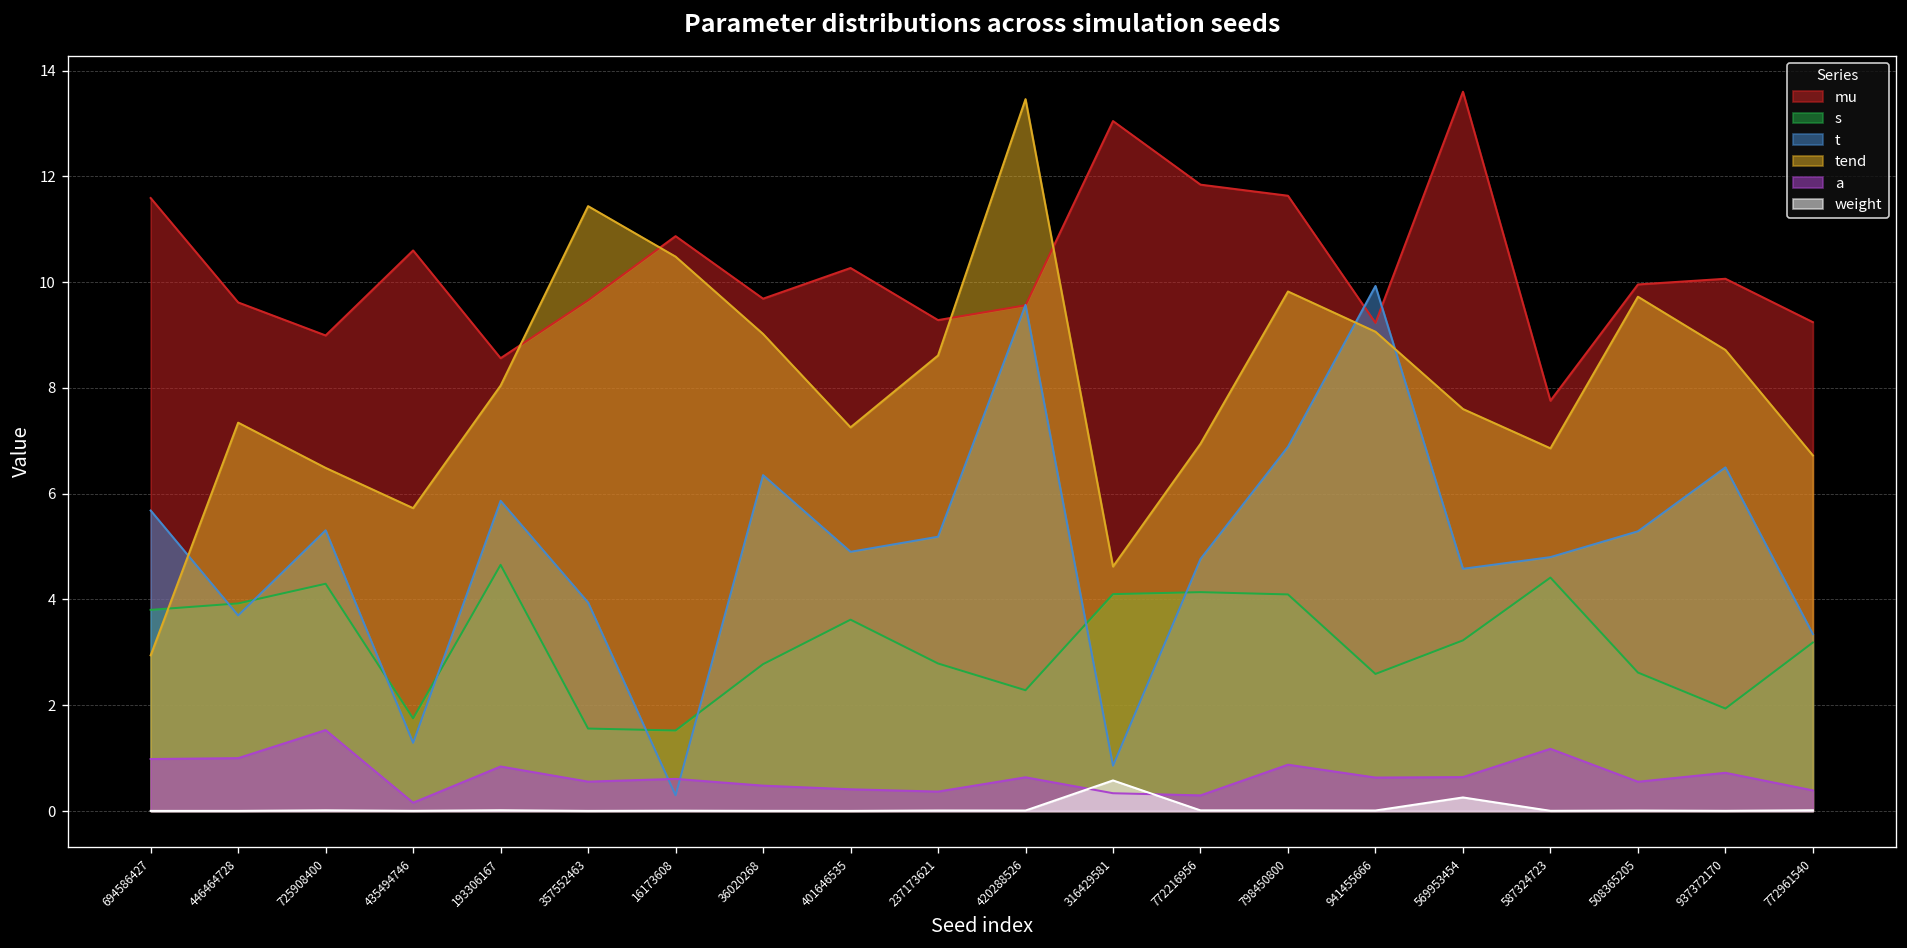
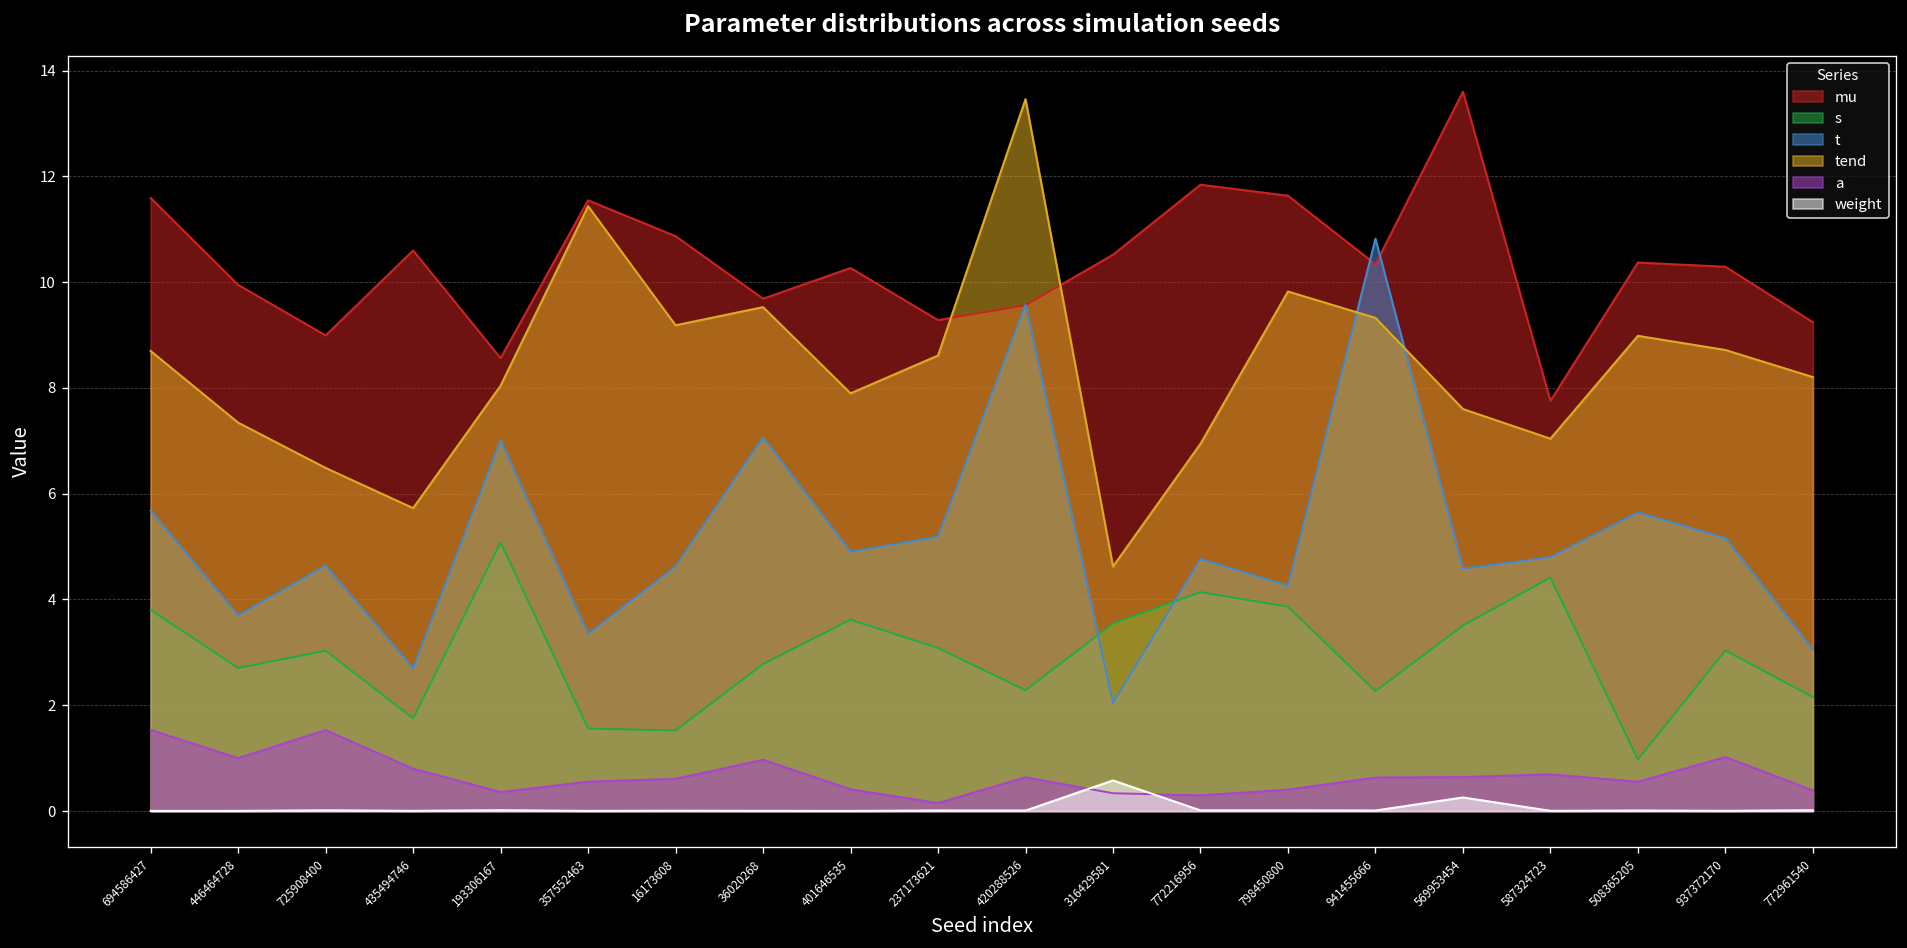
  {
    "mu": {
      "694586427": 11.6,
-     "446464728": 9.6,
+     "446464728": 9.9,
      "725908400": 9.0,
      "435494746": 10.6,
      "193306167": 8.6,
-     "357552463": 9.7,
+     "357552463": 11.5,
      "16173608": 10.9,
      "36020268": 9.7,
      "401646535": 10.3,
      "237173621": 9.3,
-     "316429581": 13.0,
+     "316429581": 10.5,
      "772216956": 11.8,
      "798450800": 11.6,
-     "941455666": 9.2,
+     "941455666": 10.3,
      "569953454": 13.6,
      "587324723": 7.8,
-     "508365205": 10.0,
-     "937372170": 10.1,
+     "508365205": 10.4,
+     "937372170": 10.3,
      "772961540": 9.2
    },
    "s": {
      "694586427": 3.8,
-     "446464728": 3.9,
-     "725908400": 4.3,
+     "446464728": 2.7,
+     "725908400": 3.0,
      "435494746": 1.8,
-     "193306167": 4.7,
+     "193306167": 5.1,
      "357552463": 1.6,
      "16173608": 1.5,
      "36020268": 2.8,
      "401646535": 3.6,
-     "237173621": 2.8,
+     "237173621": 3.1,
      "420288526": 2.3,
-     "316429581": 4.1,
+     "316429581": 3.5,
      "772216956": 4.1,
-     "798450800": 4.1,
-     "941455666": 2.6,
-     "569953454": 3.2,
+     "798450800": 3.9,
+     "941455666": 2.3,
+     "569953454": 3.5,
      "587324723": 4.4,
-     "508365205": 2.6,
-     "937372170": 1.9,
-     "772961540": 3.2
+     "508365205": 1.0,
+     "937372170": 3.0,
+     "772961540": 2.2
    },
    "t": {
      "694586427": 5.7,
      "446464728": 3.7,
-     "725908400": 5.3,
-     "435494746": 1.3,
-     "193306167": 5.9,
-     "357552463": 3.9,
-     "16173608": 0.3,
-     "36020268": 6.4,
+     "725908400": 4.6,
+     "435494746": 2.7,
+     "193306167": 7.0,
+     "357552463": 3.3,
+     "16173608": 4.6,
+     "36020268": 7.1,
      "401646535": 4.9,
      "237173621": 5.2,
-     "316429581": 0.9,
+     "316429581": 2.0,
      "772216956": 4.8,
-     "798450800": 6.9,
-     "941455666": 9.9,
+     "798450800": 4.3,
+     "941455666": 10.8,
      "569953454": 4.6,
      "587324723": 4.8,
-     "508365205": 5.3,
-     "937372170": 6.5,
-     "772961540": 3.3
+     "508365205": 5.6,
+     "937372170": 5.2,
+     "772961540": 3.1
    },
    "tend": {
-     "694586427": 2.9,
+     "694586427": 8.7,
      "446464728": 7.3,
      "725908400": 6.5,
      "435494746": 5.7,
      "193306167": 8.0,
      "357552463": 11.4,
-     "16173608": 10.5,
-     "36020268": 9.0,
-     "401646535": 7.3,
+     "16173608": 9.2,
+     "36020268": 9.5,
+     "401646535": 7.9,
      "237173621": 8.6,
      "420288526": 13.5,
      "316429581": 4.6,
      "772216956": 6.9,
      "798450800": 9.8,
-     "941455666": 9.1,
+     "941455666": 9.3,
      "569953454": 7.6,
-     "587324723": 6.9,
-     "508365205": 9.7,
+     "587324723": 7.0,
+     "508365205": 9.0,
      "937372170": 8.7,
-     "772961540": 6.7
+     "772961540": 8.2
    },
    "a": {
-     "694586427": 1.0,
+     "694586427": 1.5,
      "446464728": 1.0,
      "725908400": 1.5,
-     "435494746": 0.2,
-     "193306167": 0.8,
+     "435494746": 0.8,
+     "193306167": 0.4,
      "357552463": 0.6,
      "16173608": 0.6,
-     "36020268": 0.5,
+     "36020268": 1.0,
      "401646535": 0.4,
-     "237173621": 0.4,
+     "237173621": 0.2,
      "420288526": 0.6,
      "316429581": 0.3,
      "772216956": 0.3,
-     "798450800": 0.9,
+     "798450800": 0.4,
      "941455666": 0.6,
      "569953454": 0.6,
-     "587324723": 1.2,
+     "587324723": 0.7,
      "508365205": 0.6,
-     "937372170": 0.7,
+     "937372170": 1.0,
      "772961540": 0.4
    },
    "weight": {
      "694586427": 0.0,
      "446464728": 0.0,
      "725908400": 0.0,
      "435494746": 0.0,
      "193306167": 0.0,
      "357552463": 0.0,
      "16173608": 0.0,
      "36020268": 0.0,
      "401646535": 0.0,
      "237173621": 0.0,
      "420288526": 0.0,
      "316429581": 0.6,
      "772216956": 0.0,
      "798450800": 0.0,
      "941455666": 0.0,
      "569953454": 0.3,
      "587324723": 0.0,
      "508365205": 0.0,
      "937372170": 0.0,
      "772961540": 0.0
    }
  }
